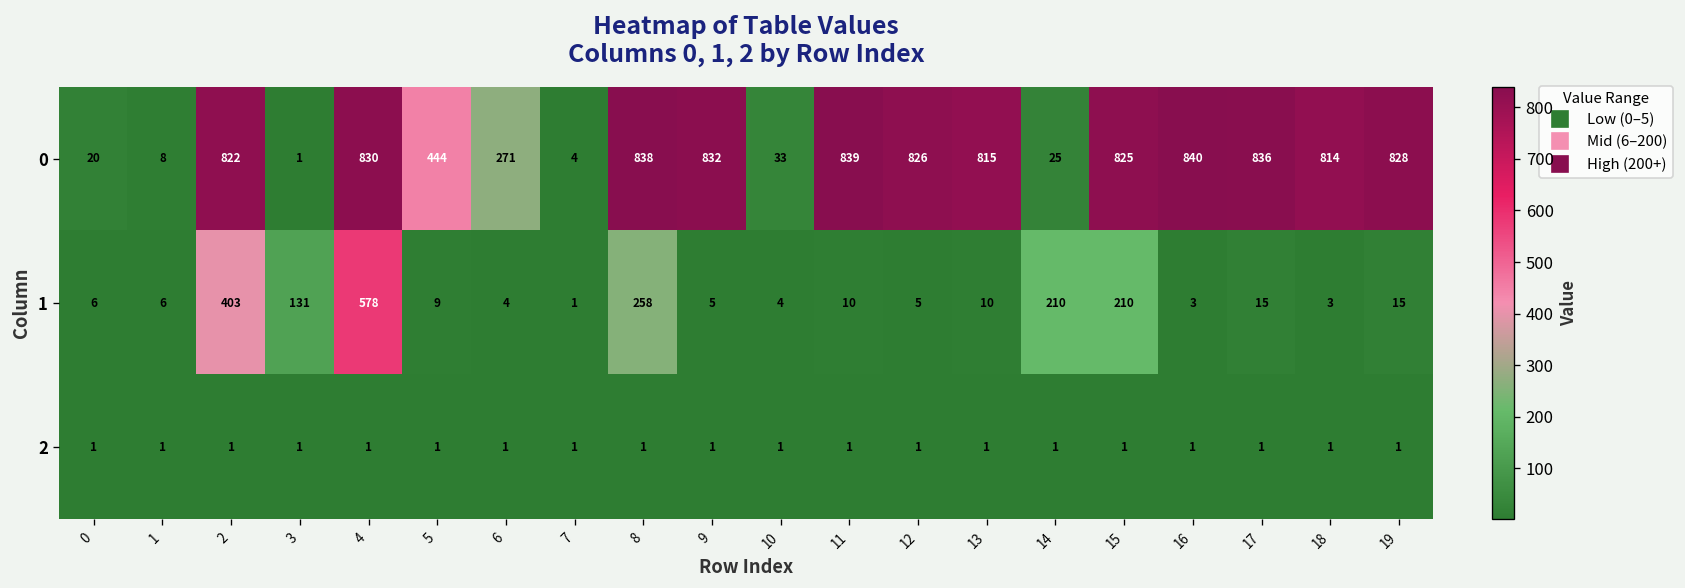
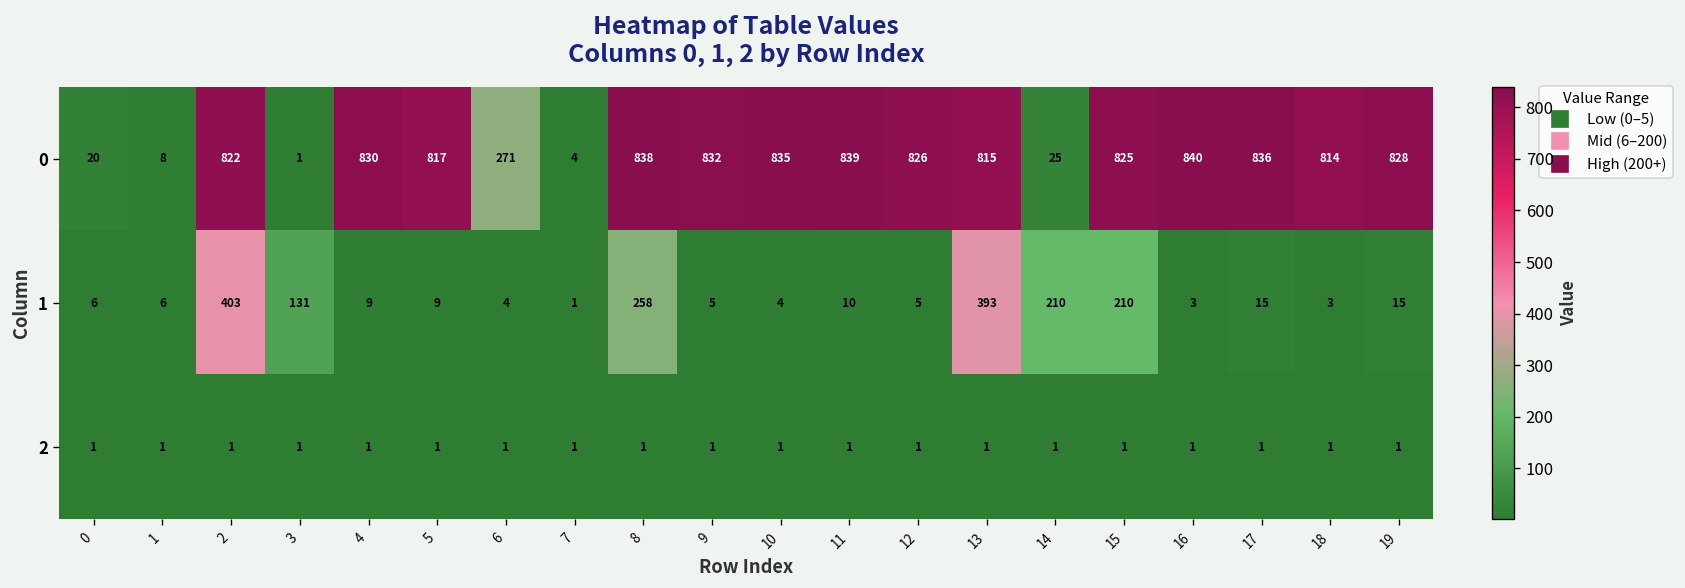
  {
    "0": {
      "0": 20,
      "1": 8,
      "2": 822,
      "3": 1,
      "4": 830,
-     "5": 444,
+     "5": 817,
      "6": 271,
      "7": 4,
      "8": 838,
      "9": 832,
-     "10": 33,
+     "10": 835,
      "11": 839,
      "12": 826,
      "13": 815,
      "14": 25,
      "15": 825,
      "16": 840,
      "17": 836,
      "18": 814,
      "19": 828
    },
    "1": {
      "0": 6,
      "1": 6,
      "2": 403,
      "3": 131,
-     "4": 578,
+     "4": 9,
      "5": 9,
      "6": 4,
      "7": 1,
      "8": 258,
      "9": 5,
      "10": 4,
      "11": 10,
      "12": 5,
-     "13": 10,
+     "13": 393,
      "14": 210,
      "15": 210,
      "16": 3,
      "17": 15,
      "18": 3,
      "19": 15
    },
    "2": {
      "0": 1,
      "1": 1,
      "2": 1,
      "3": 1,
      "4": 1,
      "5": 1,
      "6": 1,
      "7": 1,
      "8": 1,
      "9": 1,
      "10": 1,
      "11": 1,
      "12": 1,
      "13": 1,
      "14": 1,
      "15": 1,
      "16": 1,
      "17": 1,
      "18": 1,
      "19": 1
    }
  }
